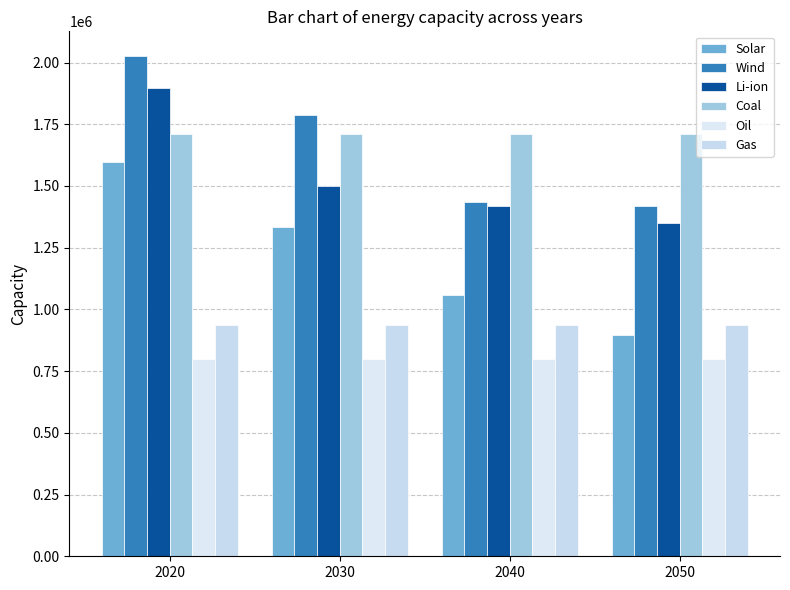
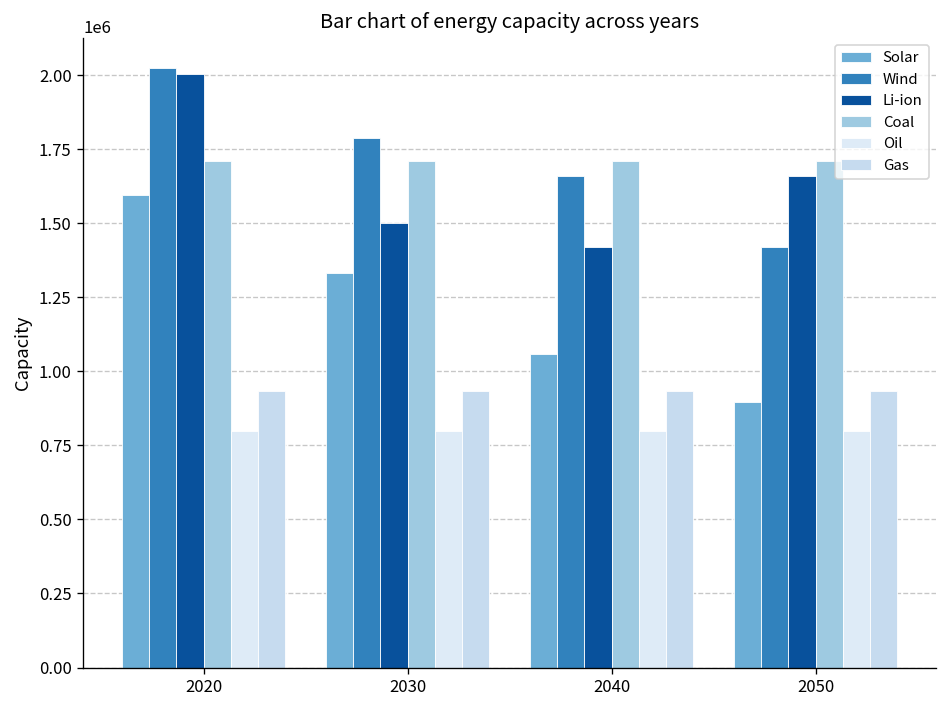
  {
    "Wind": {
      "2020": 2030000,
      "2030": 1790000,
-     "2040": 1430000,
+     "2040": 1660000,
      "2050": 1420000
    },
    "Li-ion": {
-     "2020": 1900000,
+     "2020": 2000000,
      "2030": 1500000,
      "2040": 1420000,
-     "2050": 1350000
+     "2050": 1660000
    }
  }
